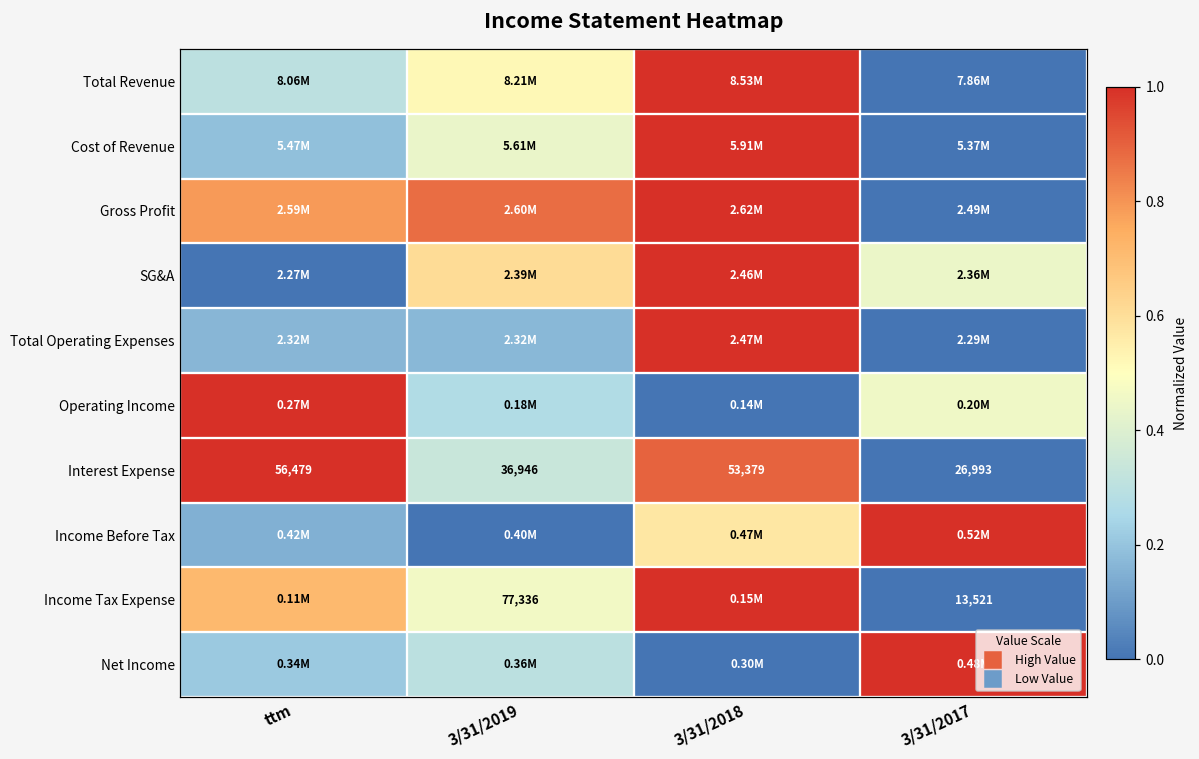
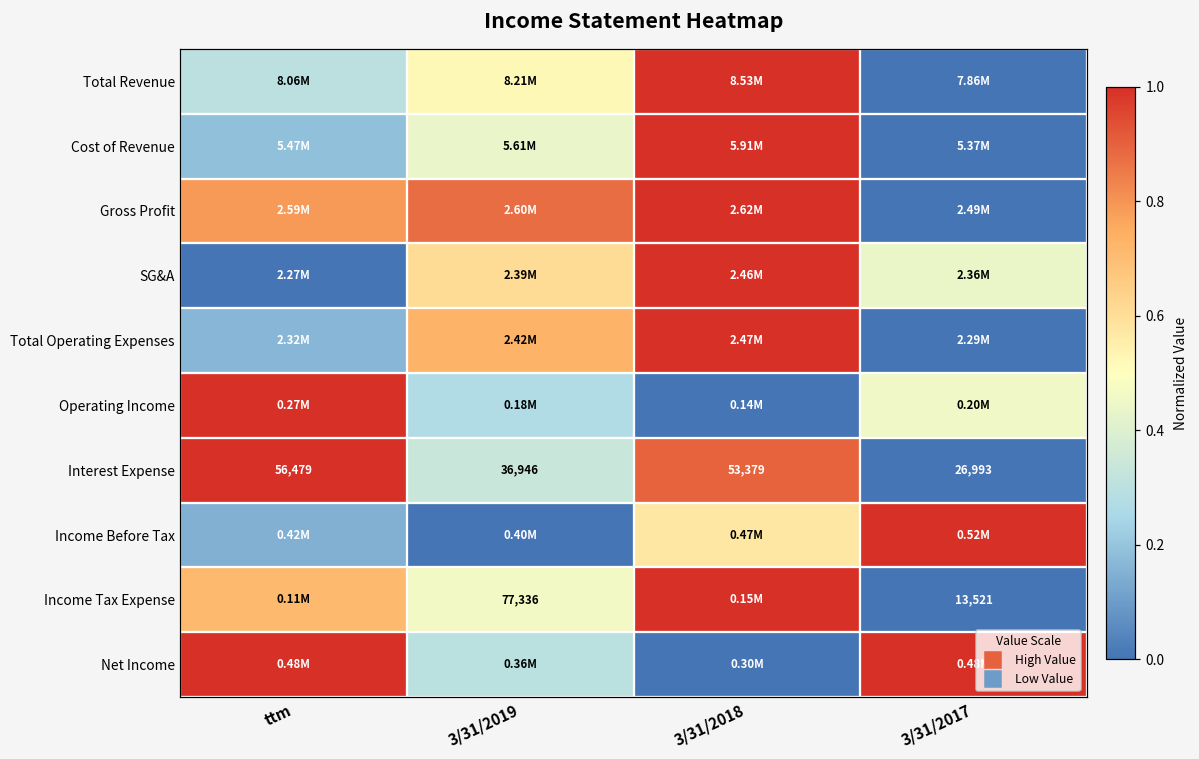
  {
    "Total Revenue": {
      "ttm": "8.06M",
      "3/31/2019": "8.21M",
      "3/31/2018": "8.53M",
      "3/31/2017": "7.86M"
    },
    "Cost of Revenue": {
      "ttm": "5.47M",
      "3/31/2019": "5.61M",
      "3/31/2018": "5.91M",
      "3/31/2017": "5.37M"
    },
    "Gross Profit": {
      "ttm": "2.59M",
      "3/31/2019": "2.60M",
      "3/31/2018": "2.62M",
      "3/31/2017": "2.49M"
    },
    "SG&A": {
      "ttm": "2.27M",
      "3/31/2019": "2.39M",
      "3/31/2018": "2.46M",
      "3/31/2017": "2.36M"
    },
    "Total Operating Expenses": {
      "ttm": "2.32M",
-     "3/31/2019": "2.32M",
+     "3/31/2019": "2.42M",
      "3/31/2018": "2.47M",
      "3/31/2017": "2.29M"
    },
    "Operating Income": {
      "ttm": "0.27M",
      "3/31/2019": "0.18M",
      "3/31/2018": "0.14M",
      "3/31/2017": "0.20M"
    },
    "Interest Expense": {
      "ttm": "56,479",
      "3/31/2019": "36,946",
      "3/31/2018": "53,379",
      "3/31/2017": "26,993"
    },
    "Income Before Tax": {
      "ttm": "0.42M",
      "3/31/2019": "0.40M",
      "3/31/2018": "0.47M",
      "3/31/2017": "0.52M"
    },
    "Income Tax Expense": {
      "ttm": "0.11M",
      "3/31/2019": "77,336",
      "3/31/2018": "0.15M",
      "3/31/2017": "13,521"
    },
    "Net Income": {
-     "ttm": "0.34M",
+     "ttm": "0.48M",
      "3/31/2019": "0.36M",
      "3/31/2018": "0.30M"
    }
  }
